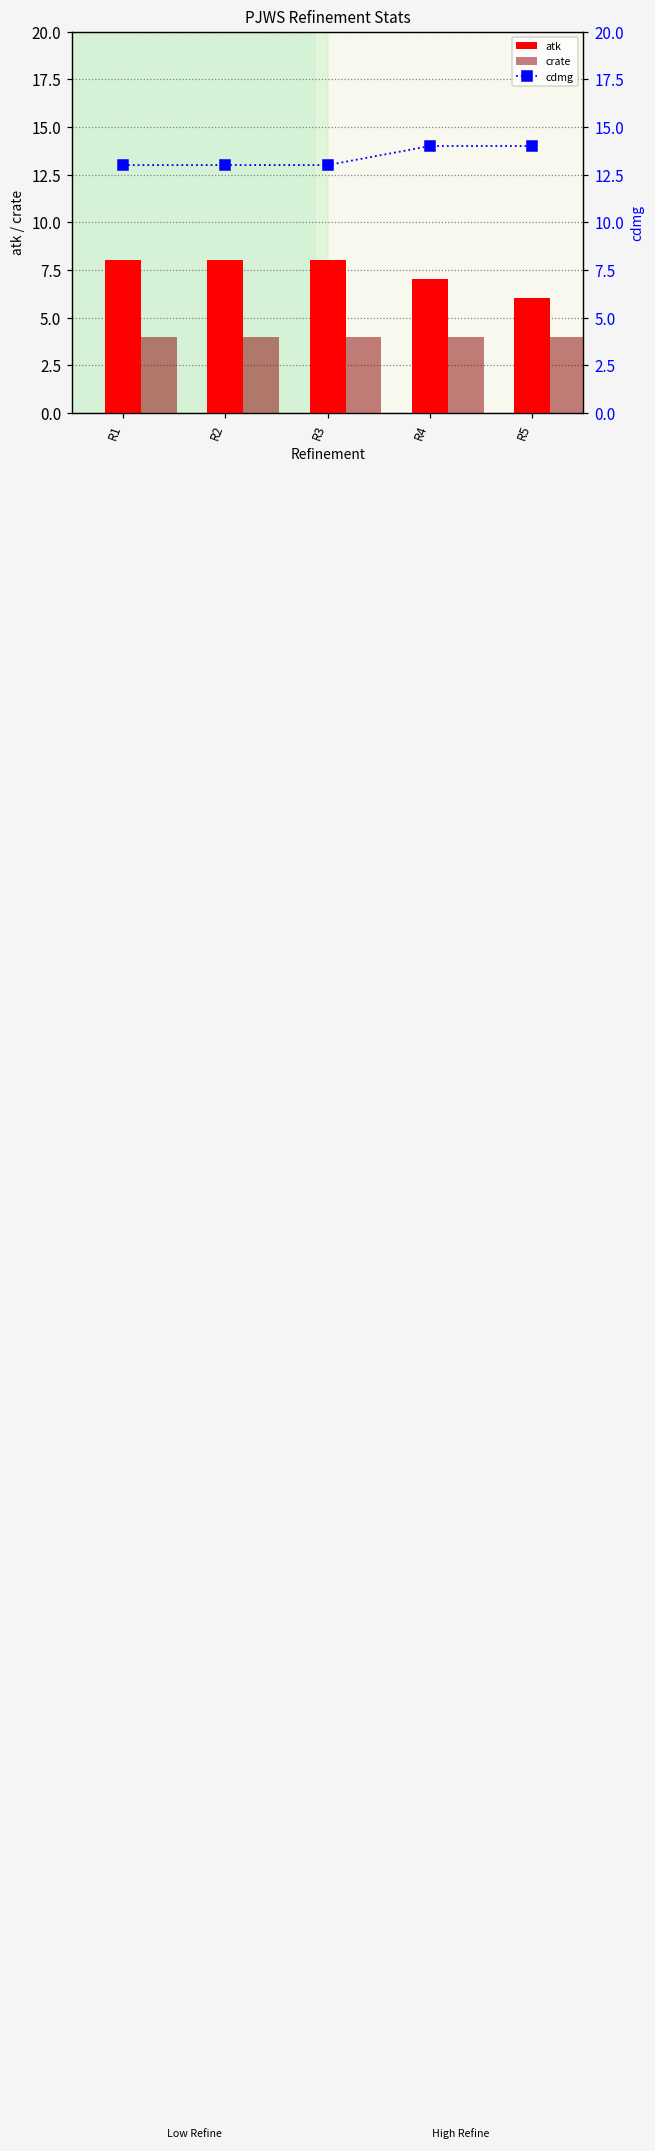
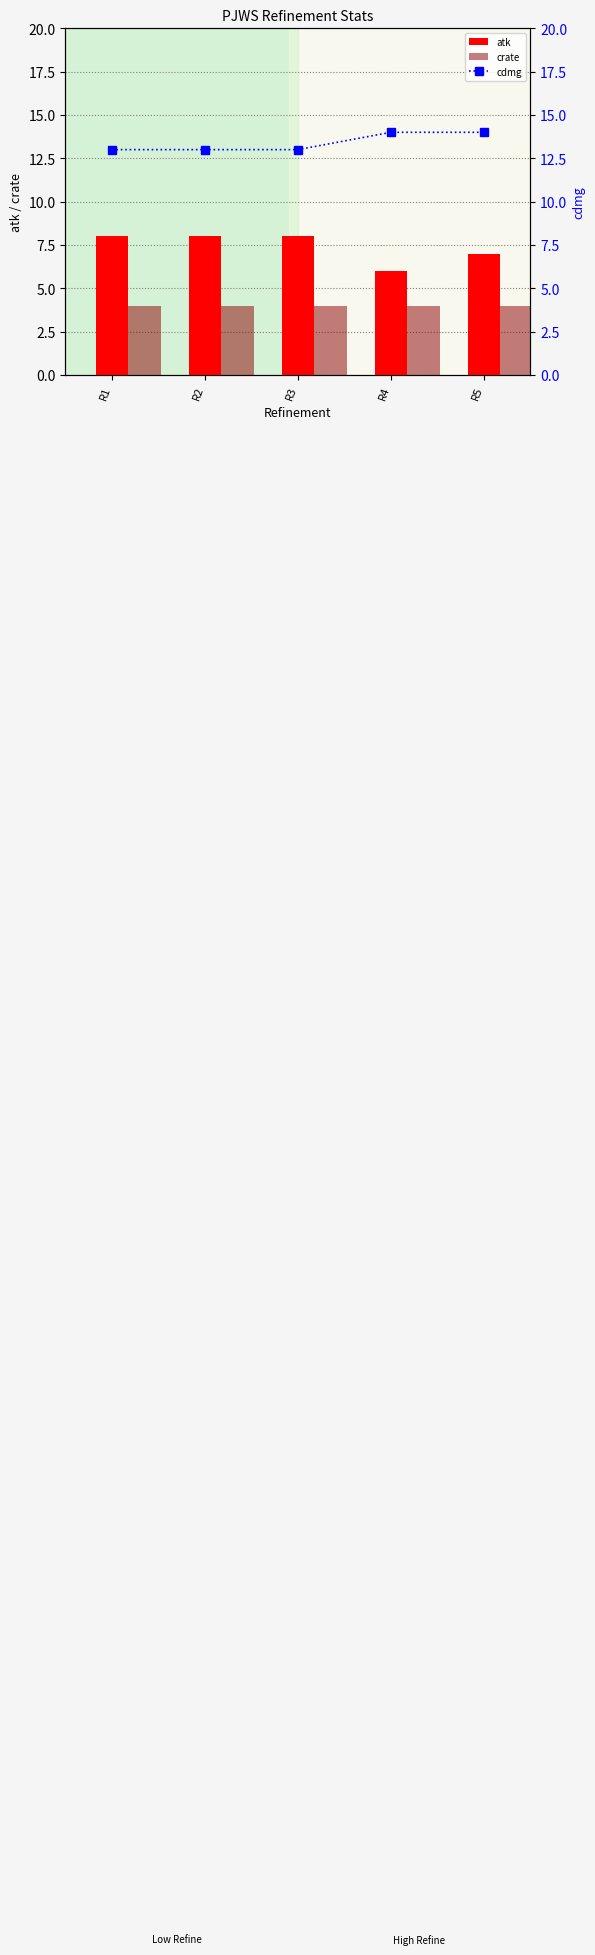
  {
    "atk": {
      "R1": 8,
      "R2": 8,
      "R3": 8,
-     "R4": 7,
-     "R5": 6
+     "R4": 6,
+     "R5": 7
    },
    "crate": {
      "R1": 4,
      "R2": 4,
      "R3": 4,
      "R4": 4,
      "R5": 4
    },
    "cdmg": {
      "R1": 13.0,
      "R2": 13.0,
      "R3": 13.0,
      "R4": 14.0,
      "R5": 14.0
    }
  }
